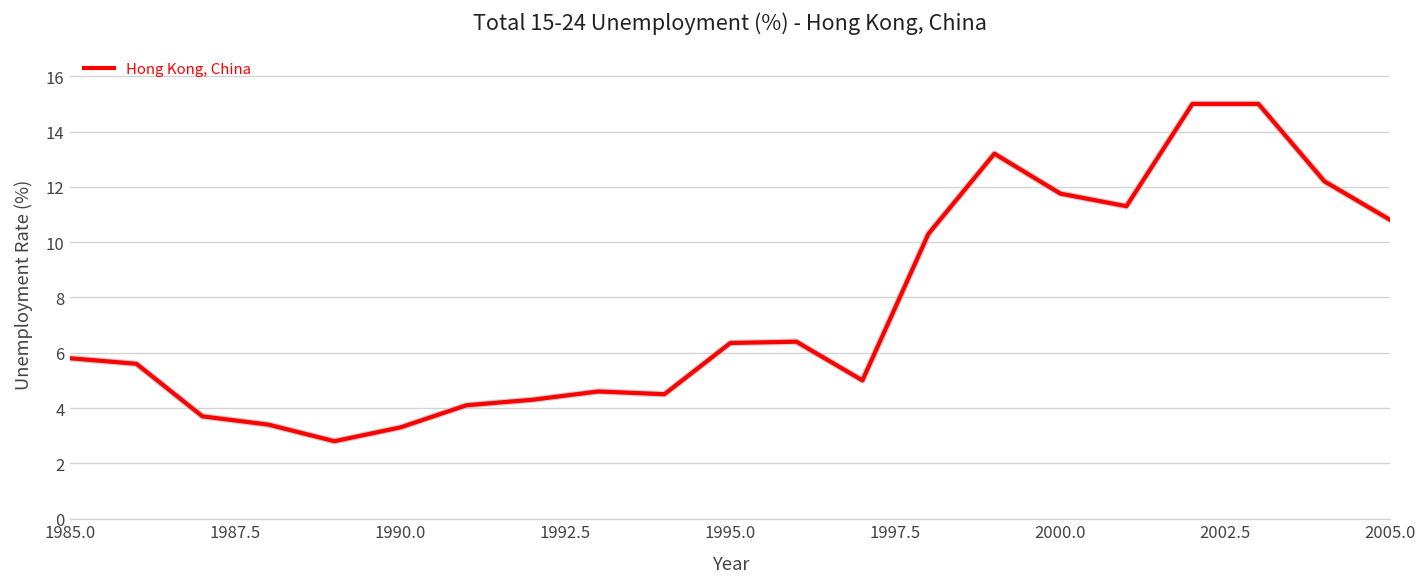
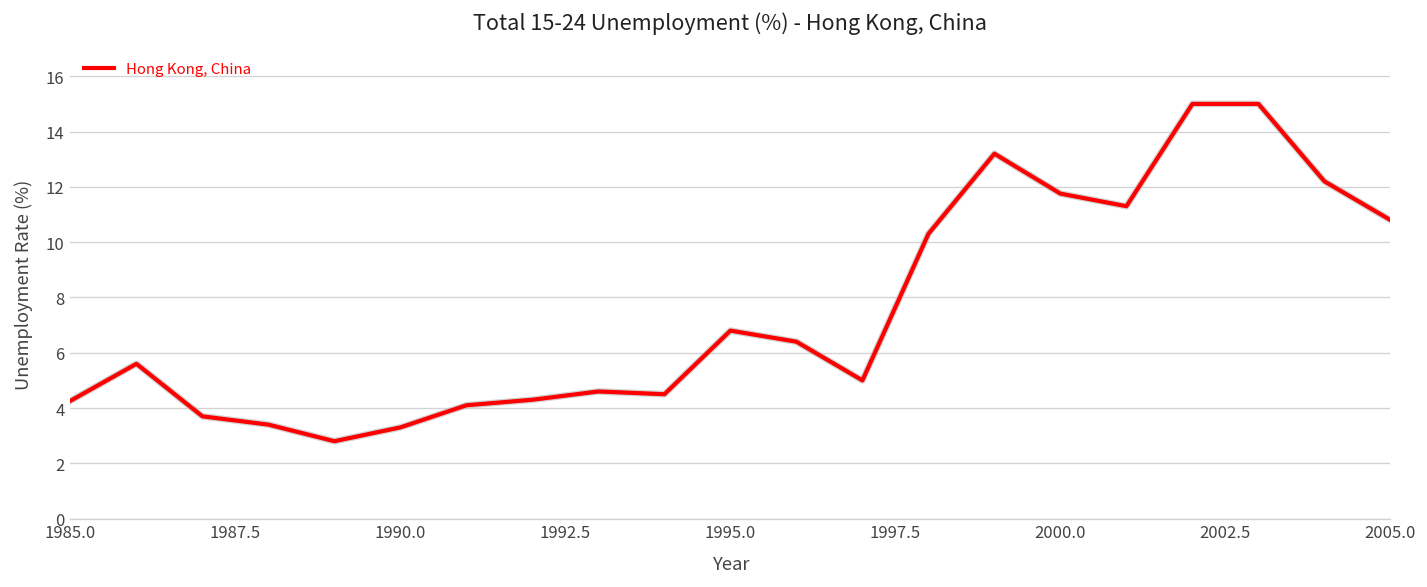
  {
-   "1985.0": 5.8,
+   "1985.0": 4.3,
    "1990.0": 3.3,
-   "1995.0": 6.4,
+   "1995.0": 6.8,
    "2000.0": 11.8,
    "2005.0": 10.8
  }
